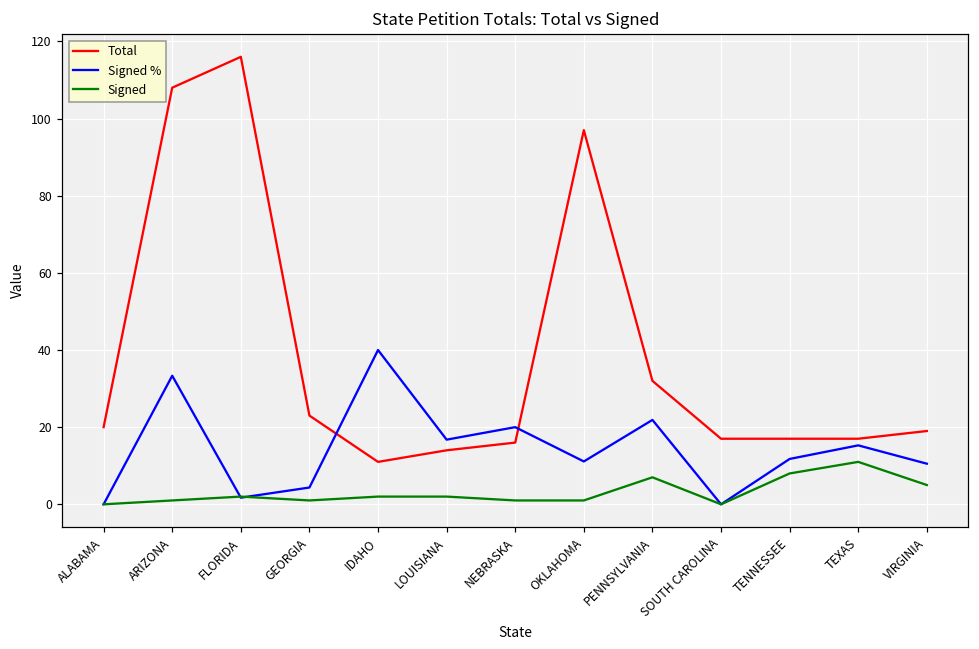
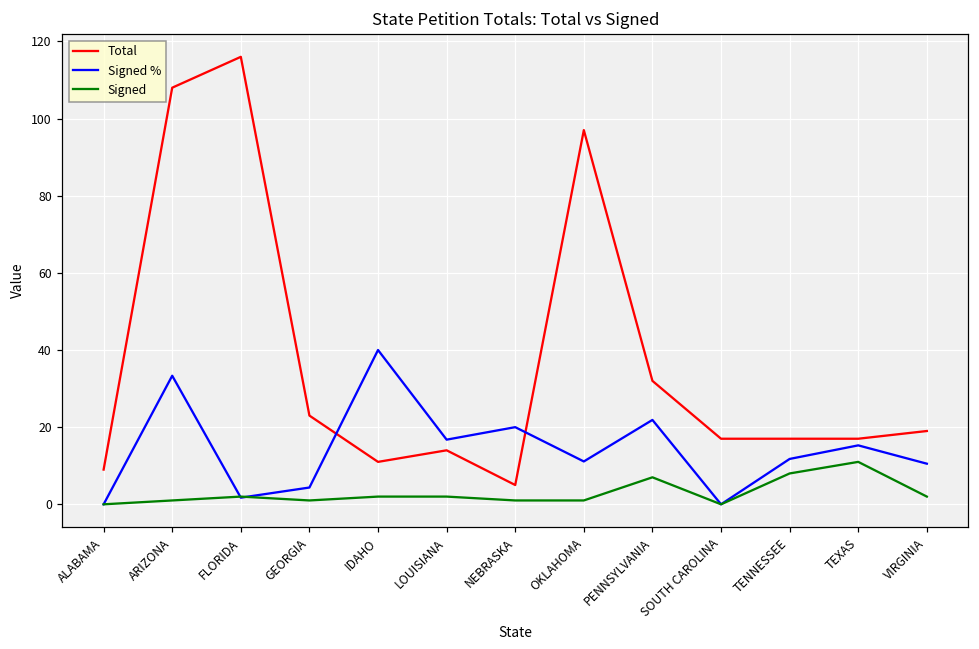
  {
    "Total": {
-     "ALABAMA": 20,
+     "ALABAMA": 9,
      "ARIZONA": 108,
      "FLORIDA": 116,
      "GEORGIA": 23,
      "IDAHO": 11,
      "LOUISIANA": 14,
-     "NEBRASKA": 16,
+     "NEBRASKA": 5,
      "OKLAHOMA": 97,
      "PENNSYLVANIA": 32,
      "SOUTH CAROLINA": 17,
      "TENNESSEE": 17,
      "TEXAS": 17,
      "VIRGINIA": 19
    },
    "Signed %": {
      "ARIZONA": 33,
      "GEORGIA": 4,
      "IDAHO": 40,
      "LOUISIANA": 17,
      "NEBRASKA": 20,
      "OKLAHOMA": 11,
      "PENNSYLVANIA": 22,
      "TENNESSEE": 12,
      "TEXAS": 15,
      "VIRGINIA": 11
    },
    "Signed": {
      "ARIZONA": 1,
      "GEORGIA": 1,
      "IDAHO": 2,
      "LOUISIANA": 2,
      "NEBRASKA": 1,
      "OKLAHOMA": 1,
      "PENNSYLVANIA": 7,
      "TENNESSEE": 8,
      "TEXAS": 11,
-     "VIRGINIA": 5
+     "VIRGINIA": 2
    }
  }
